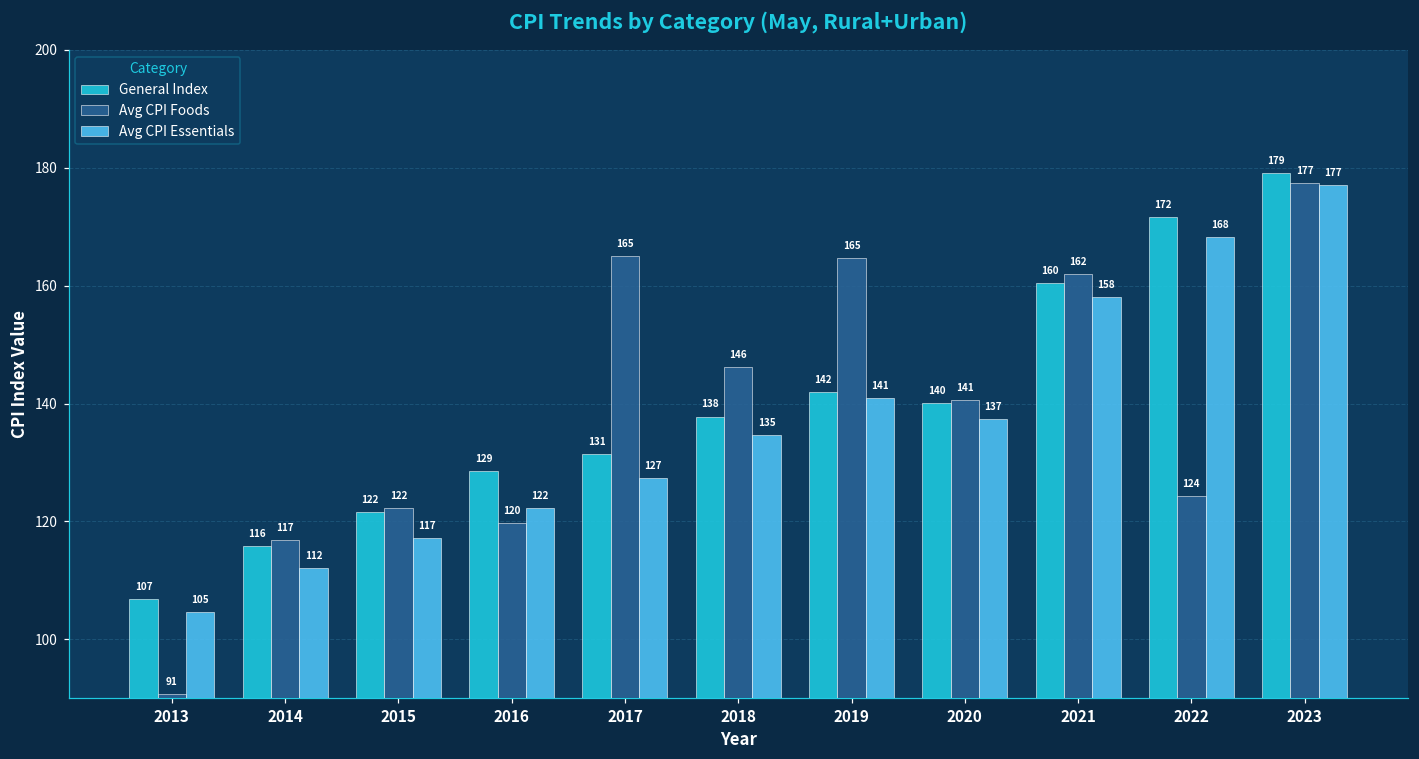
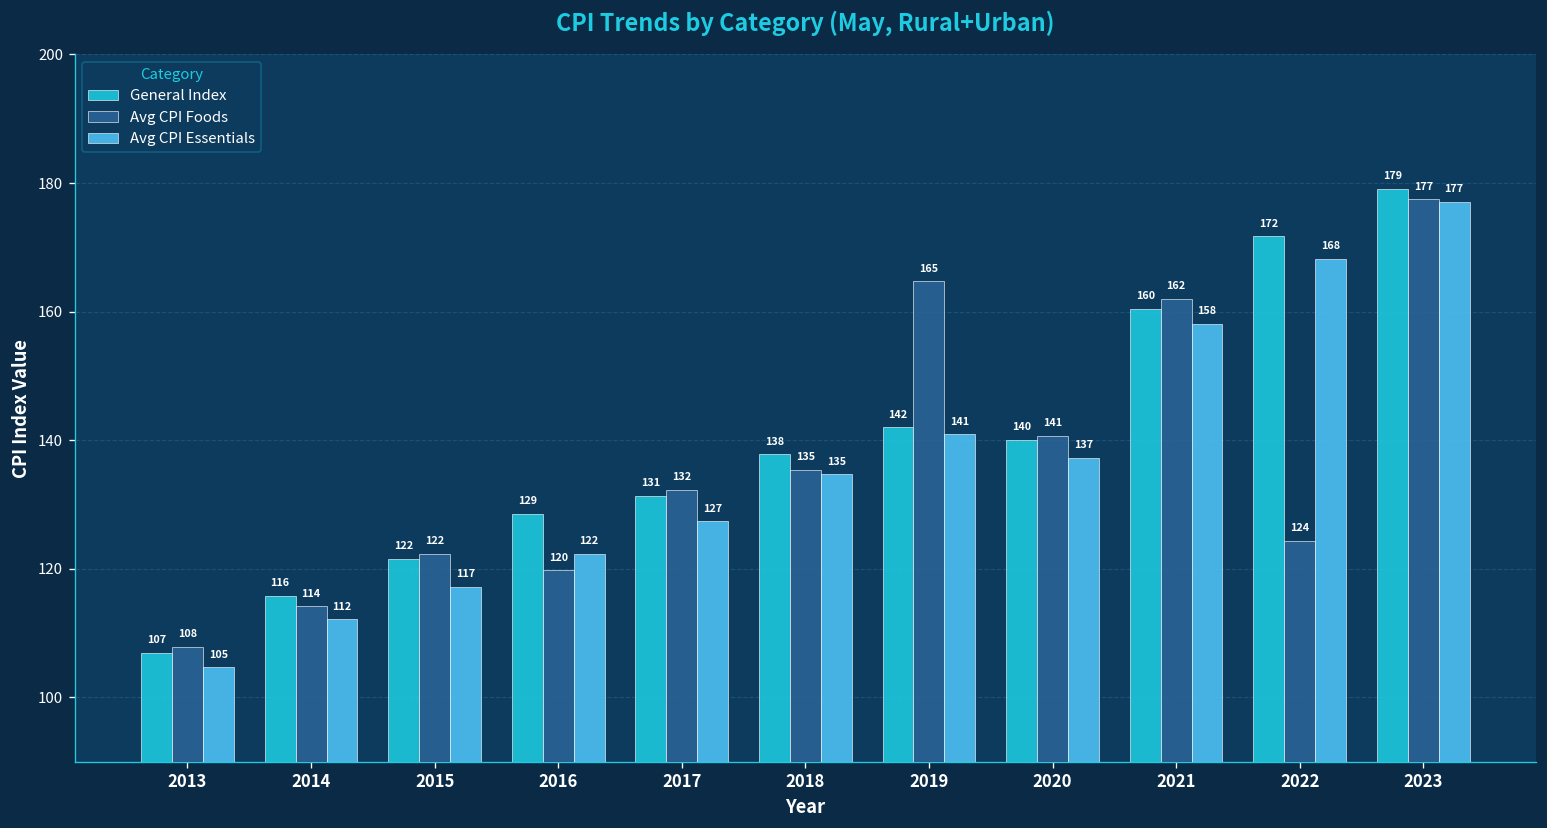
  {
    "Avg CPI Foods": {
-     "2013": 91,
-     "2014": 117,
+     "2013": 108,
+     "2014": 114,
      "2015": 122,
      "2016": 120,
-     "2017": 165,
-     "2018": 146,
+     "2017": 132,
+     "2018": 135,
      "2019": 165,
      "2020": 141,
      "2021": 162,
      "2022": 124,
      "2023": 177
    }
  }
